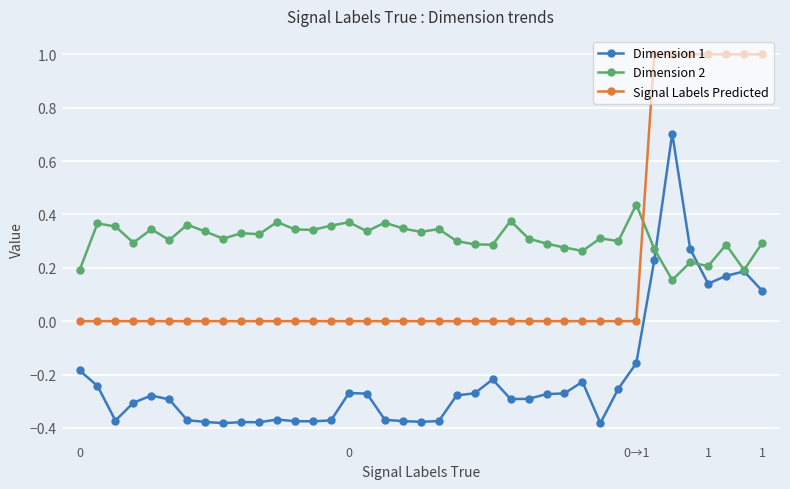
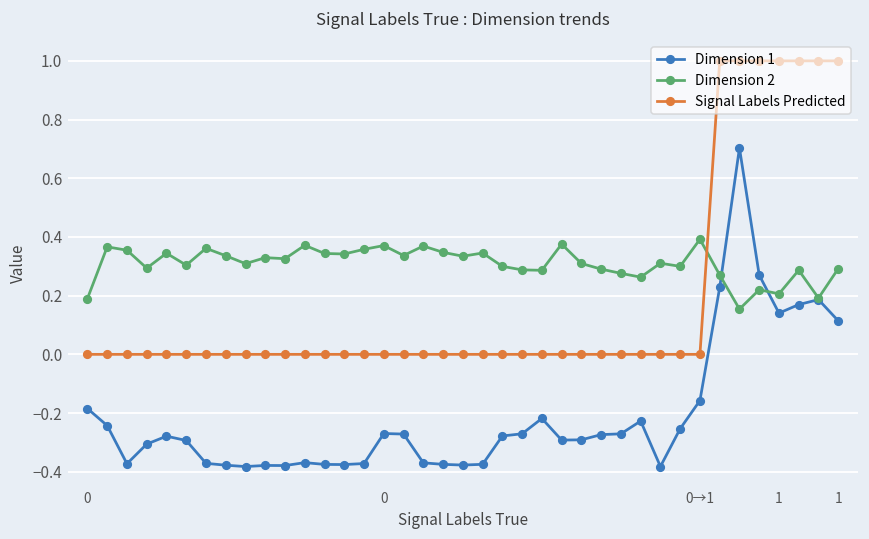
  {
    "Dimension 1": {
      "0→1": -0.16
    },
    "Dimension 2": {
-     "0→1": 0.44
+     "0→1": 0.39
    },
    "Signal Labels Predicted": {
      "0→1": 0.00
    }
  }
